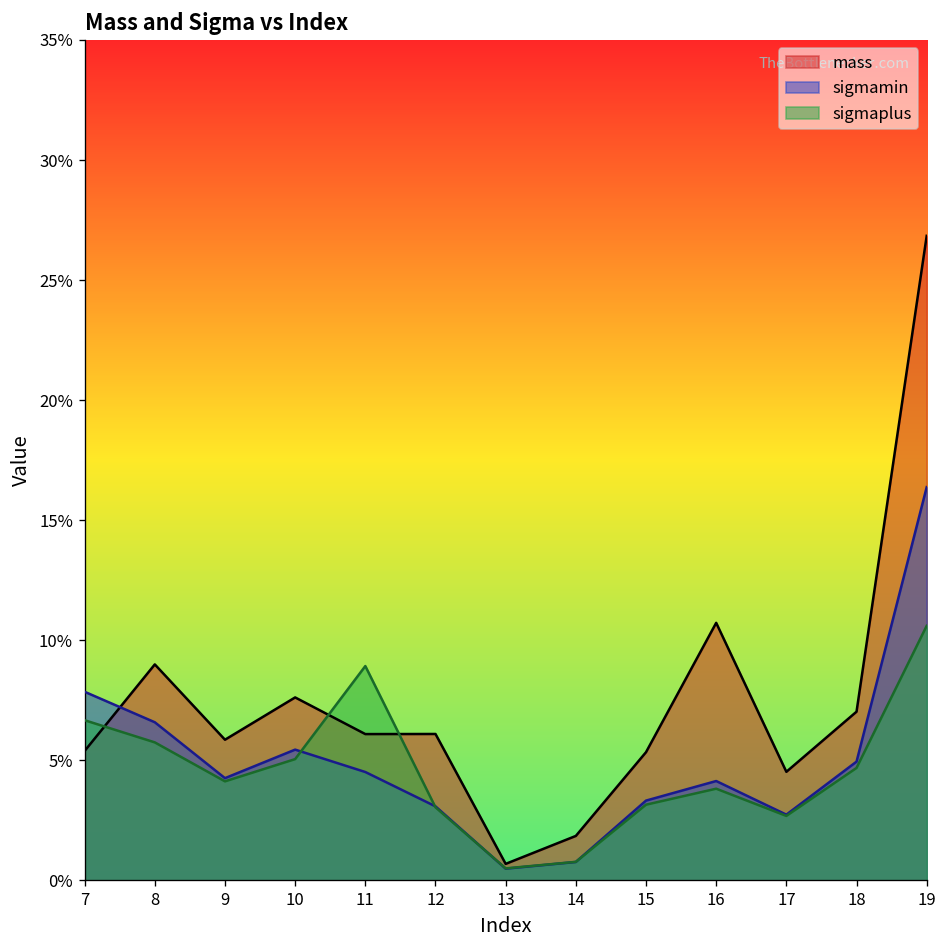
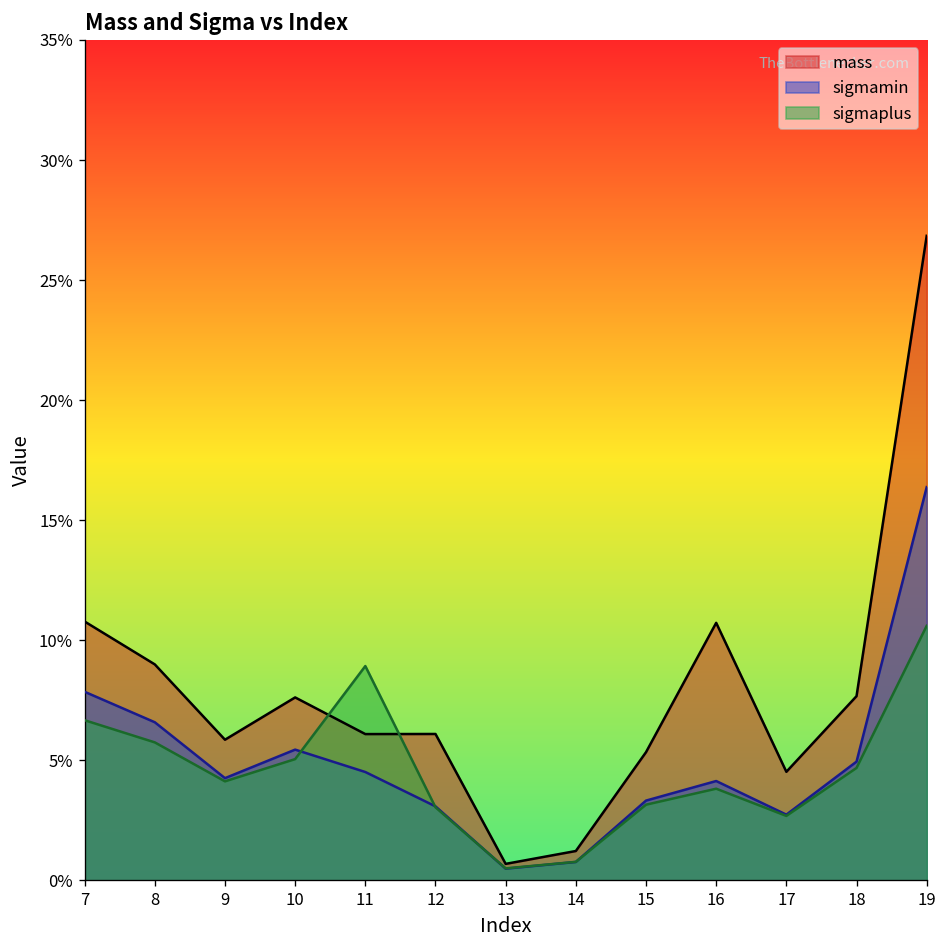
  {
    "mass": {
-     "7": "5.4%",
+     "7": "10.8%",
      "8": "9.0%",
      "9": "5.9%",
      "10": "7.6%",
      "11": "6.1%",
      "12": "6.1%",
      "13": "0.7%",
-     "14": "1.9%",
+     "14": "1.2%",
      "15": "5.3%",
      "16": "10.7%",
      "17": "4.5%",
-     "18": "7.0%",
+     "18": "7.7%",
      "19": "26.8%"
    },
    "sigmamin": {
      "7": "7.9%",
      "8": "6.6%",
      "9": "4.3%",
      "10": "5.4%",
      "11": "4.5%",
      "15": "3.3%",
      "16": "4.1%",
      "18": "4.9%",
      "19": "16.4%"
    },
    "sigmaplus": {
      "7": "6.7%",
      "8": "5.8%",
      "9": "4.1%",
      "10": "5.1%",
      "11": "8.9%",
      "15": "3.2%",
      "16": "3.8%",
      "18": "4.7%",
      "19": "10.6%"
    }
  }
